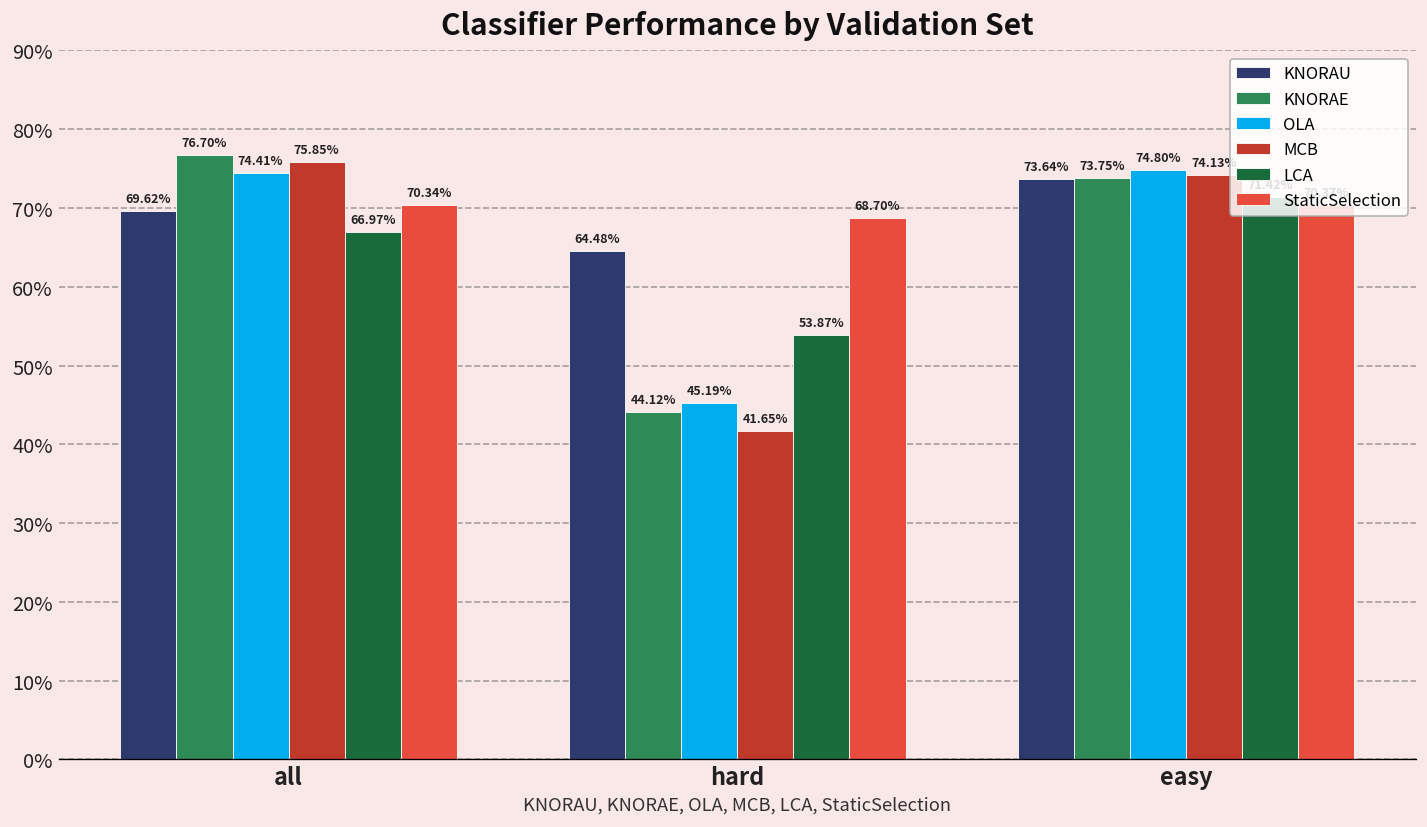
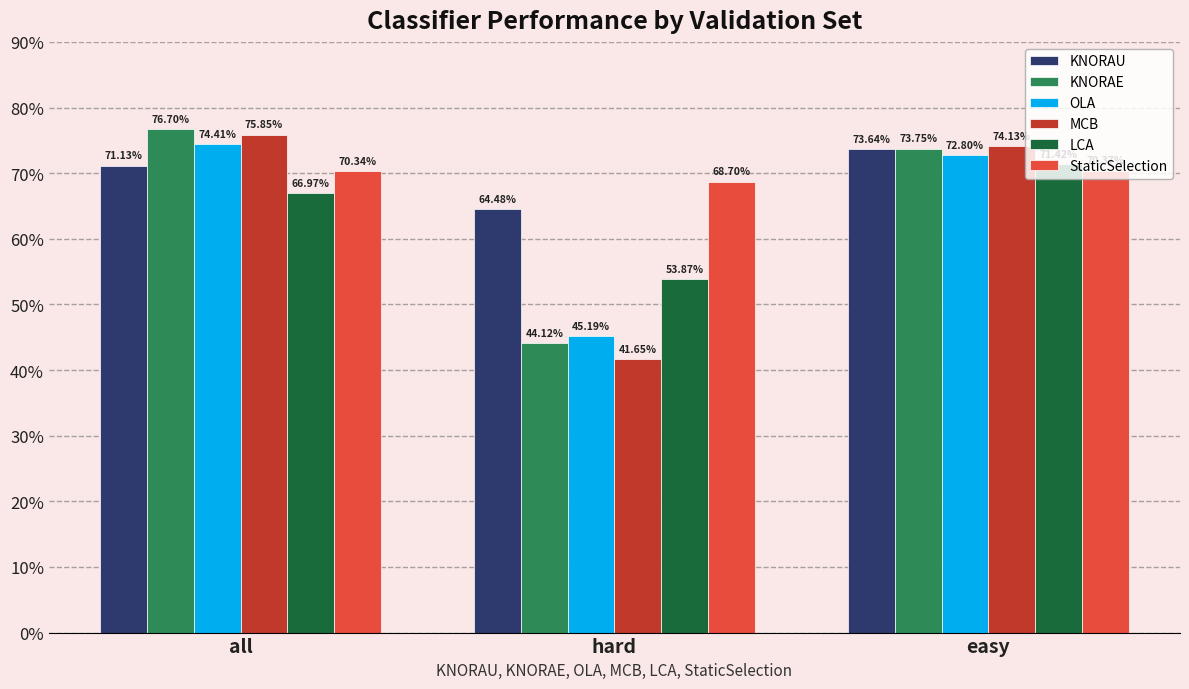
  {
    "KNORAU": {
-     "all": "69.62%",
+     "all": "71.13%",
      "hard": "64.48%",
      "easy": "73.64%"
    },
    "OLA": {
      "all": "74.41%",
      "hard": "45.19%",
-     "easy": "74.80%"
+     "easy": "72.80%"
    }
  }
